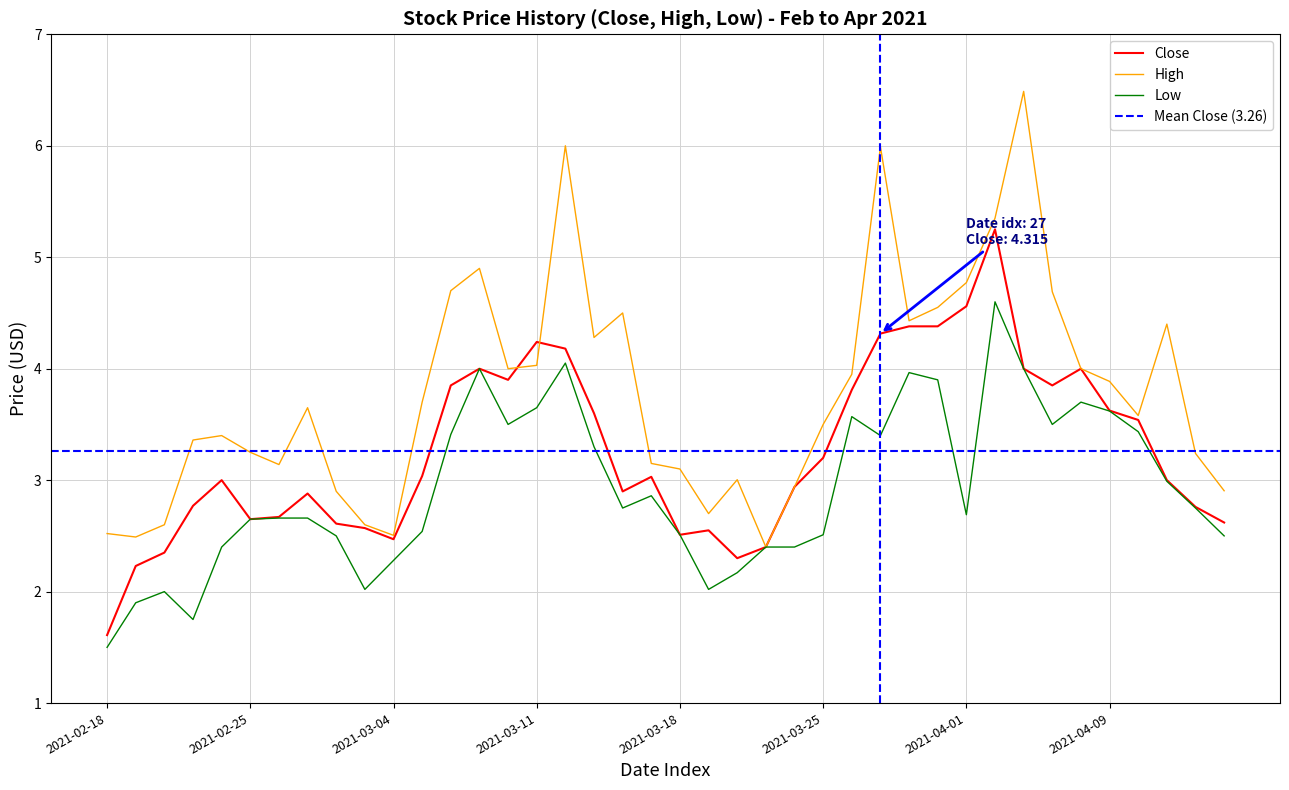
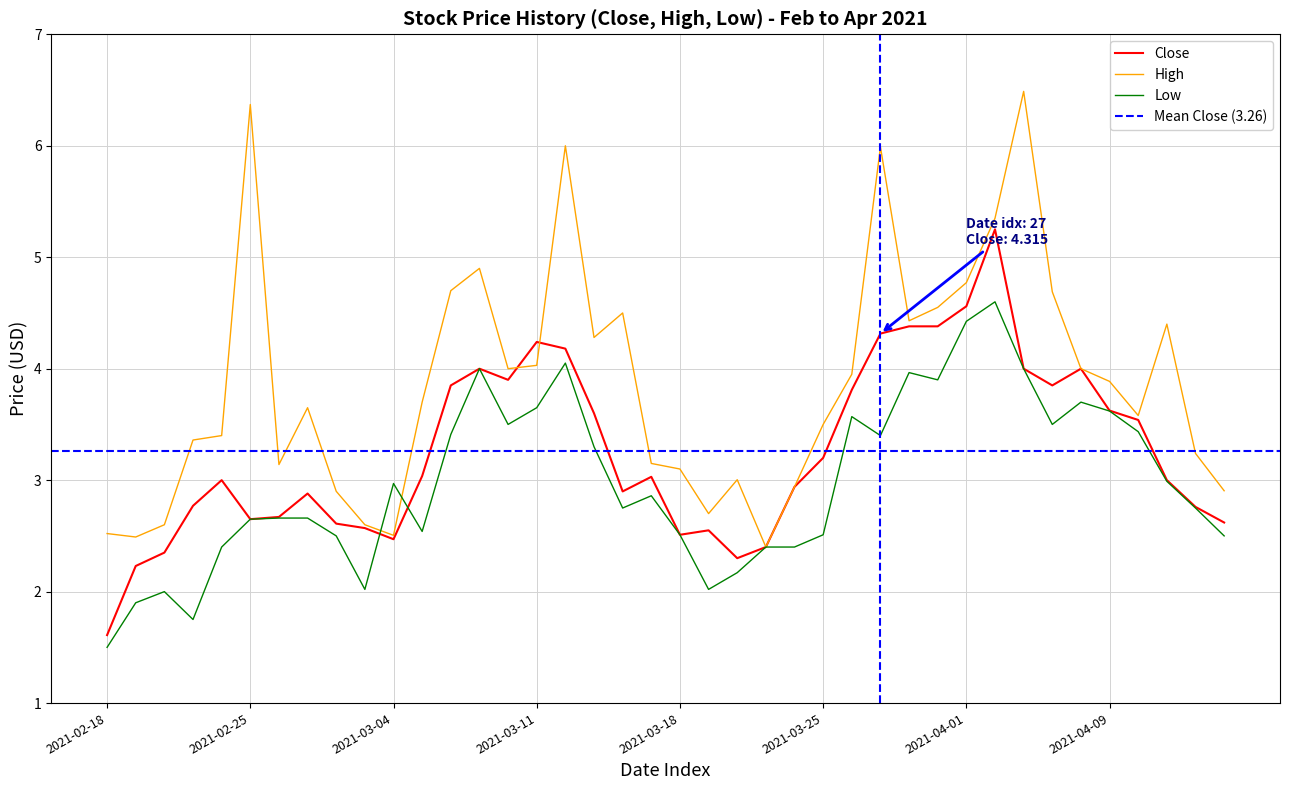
  {
    "Close": {
      "2021-02-18": 1.61,
      "2021-03-04": 2.47,
      "2021-03-11": 4.24,
      "2021-03-25": 3.20
    },
    "High": {
      "2021-02-18": 2.52,
-     "2021-02-25": 3.25,
+     "2021-02-25": 6.37,
      "2021-03-04": 2.51,
      "2021-03-11": 4.03,
      "2021-03-18": 3.10,
      "2021-03-25": 3.50,
      "2021-04-09": 3.89
    },
    "Low": {
      "2021-02-18": 1.50,
-     "2021-03-04": 2.28,
+     "2021-03-04": 2.97,
      "2021-03-11": 3.65,
      "2021-03-25": 2.51,
-     "2021-04-01": 2.69
+     "2021-04-01": 4.43
    }
  }
